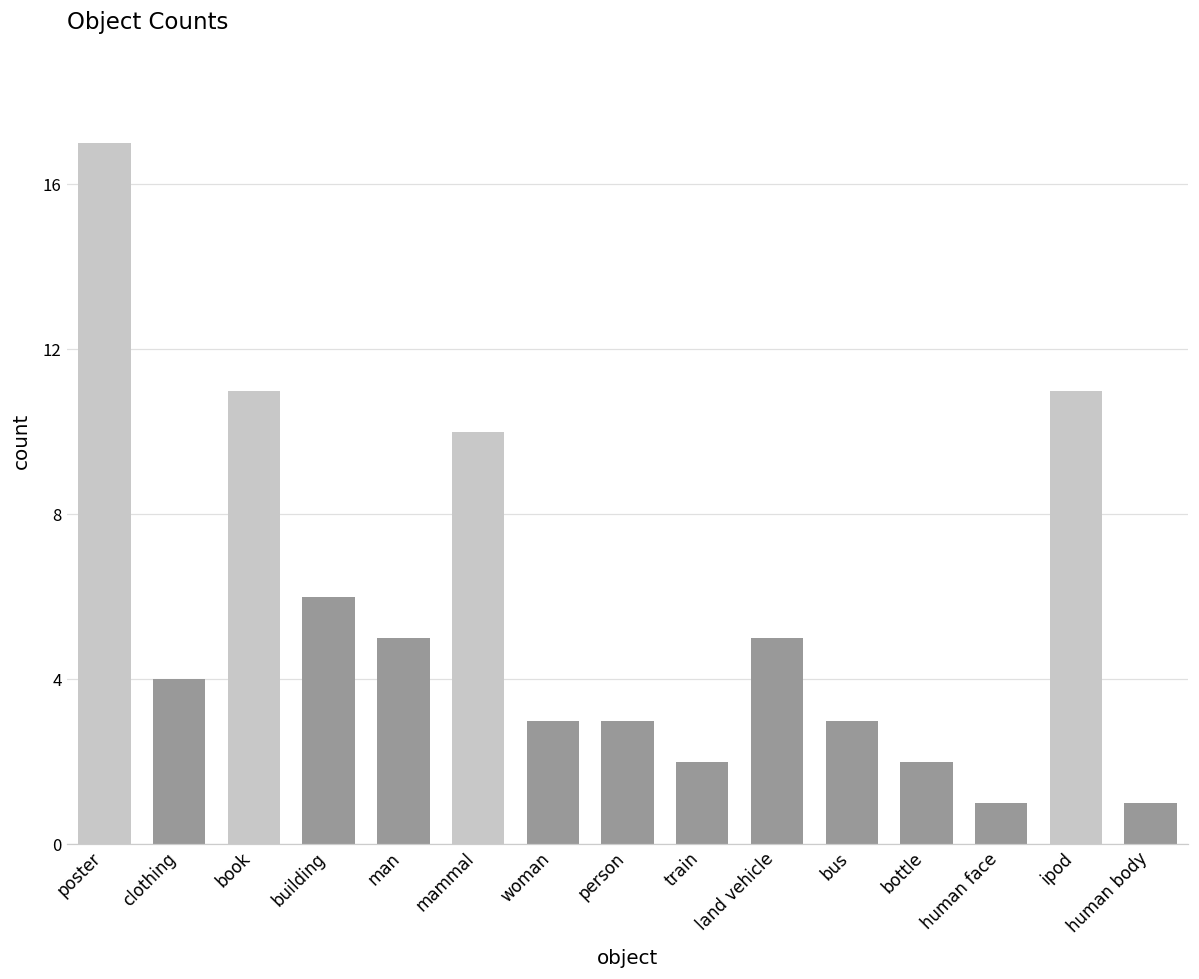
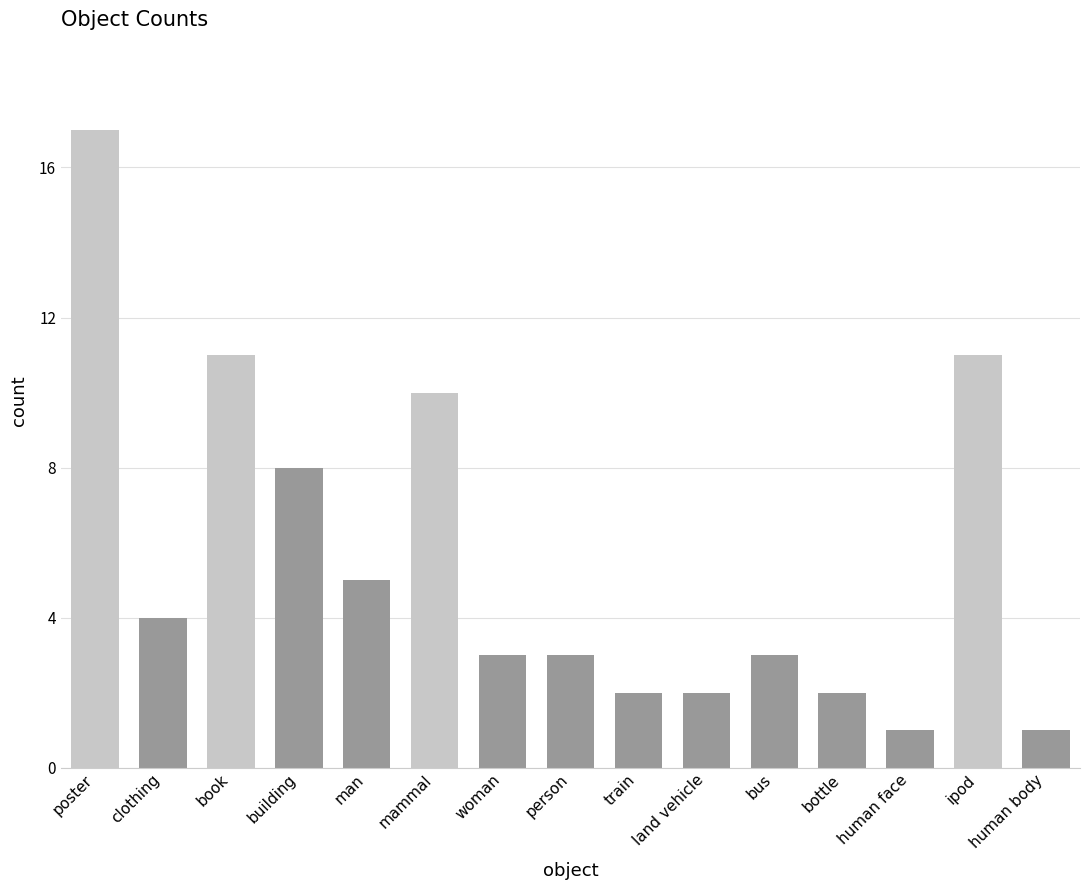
  {
    "poster": 17,
    "clothing": 4,
    "book": 11,
-   "building": 6,
+   "building": 8,
    "man": 5,
    "mammal": 10,
    "woman": 3,
    "person": 3,
    "train": 2,
-   "land vehicle": 5,
+   "land vehicle": 2,
    "bus": 3,
    "bottle": 2,
    "human face": 1,
    "ipod": 11,
    "human body": 1
  }
